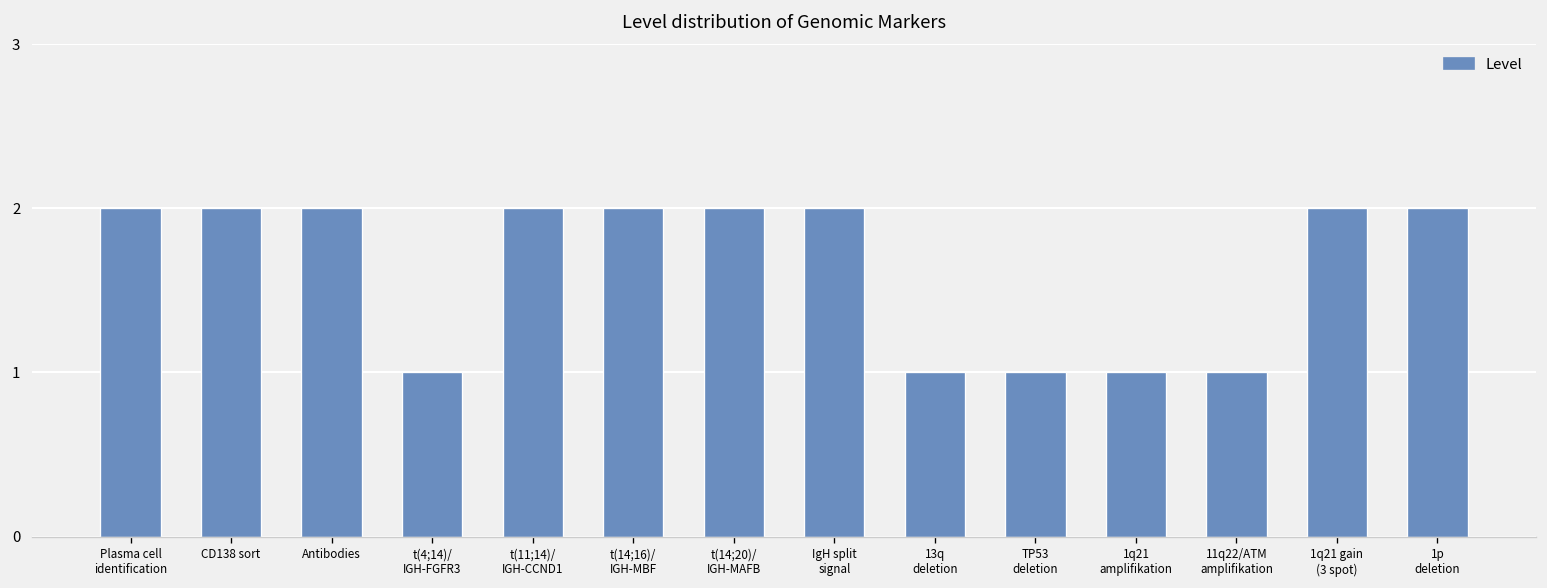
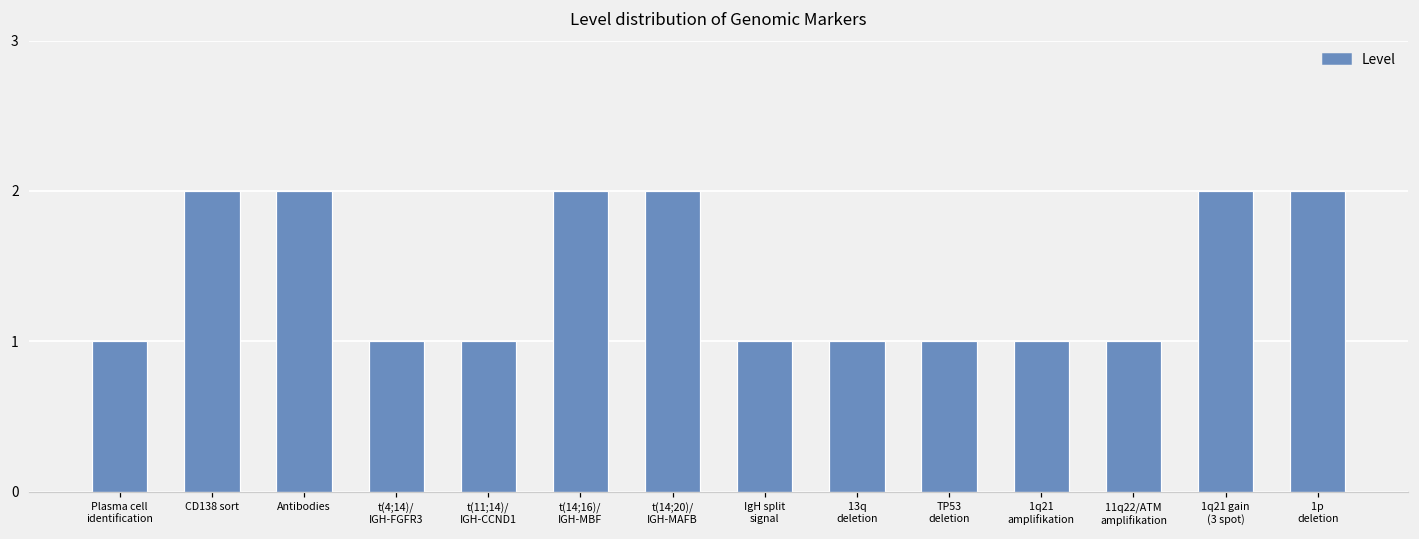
  {
-   "Plasma cell identification": 2,
+   "Plasma cell identification": 1,
    "CD138 sort": 2,
    "Antibodies": 2,
    "t(4;14)/ IGH-FGFR3": 1,
-   "t(11;14)/ IGH-CCND1": 2,
+   "t(11;14)/ IGH-CCND1": 1,
    "t(14;16)/ IGH-MBF": 2,
    "t(14;20)/ IGH-MAFB": 2,
-   "IgH split signal": 2,
+   "IgH split signal": 1,
    "13q deletion": 1,
    "TP53 deletion": 1,
    "1q21 amplifikation": 1,
    "11q22/ATM amplifikation": 1,
    "1q21 gain (3 spot)": 2,
    "1p deletion": 2
  }
